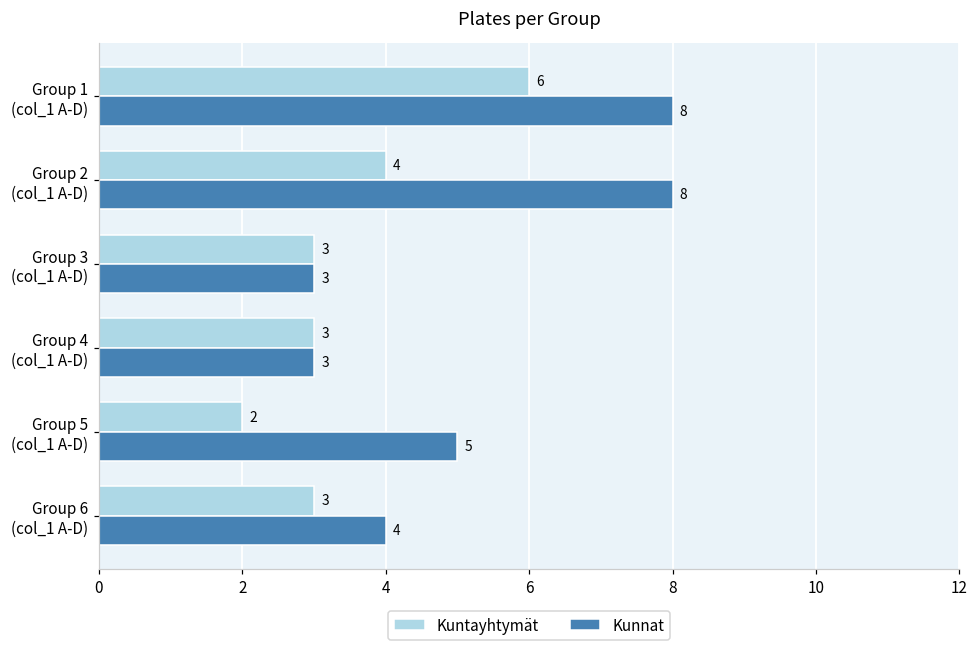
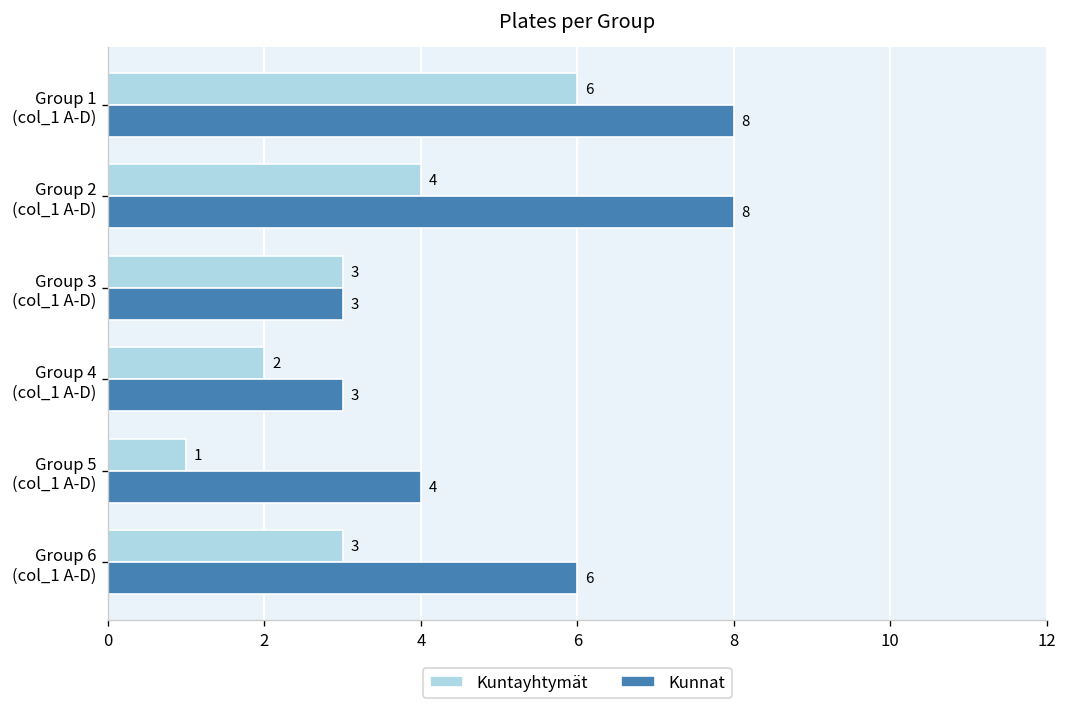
  {
    "Kuntayhtymät": {
      "Group 1 (col_1 A-D)": 6,
      "Group 2 (col_1 A-D)": 4,
      "Group 3 (col_1 A-D)": 3,
-     "Group 4 (col_1 A-D)": 3,
-     "Group 5 (col_1 A-D)": 2,
+     "Group 4 (col_1 A-D)": 2,
+     "Group 5 (col_1 A-D)": 1,
      "Group 6 (col_1 A-D)": 3
    },
    "Kunnat": {
      "Group 1 (col_1 A-D)": 8,
      "Group 2 (col_1 A-D)": 8,
      "Group 3 (col_1 A-D)": 3,
      "Group 4 (col_1 A-D)": 3,
-     "Group 5 (col_1 A-D)": 5,
-     "Group 6 (col_1 A-D)": 4
+     "Group 5 (col_1 A-D)": 4,
+     "Group 6 (col_1 A-D)": 6
    }
  }
